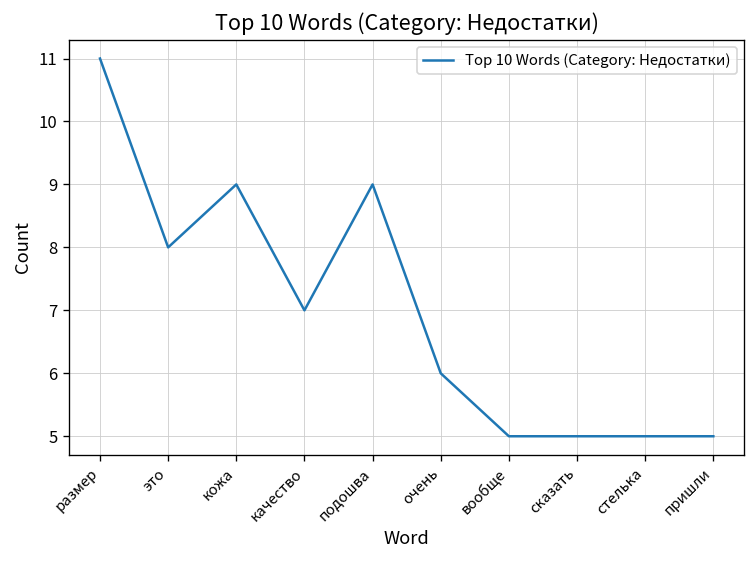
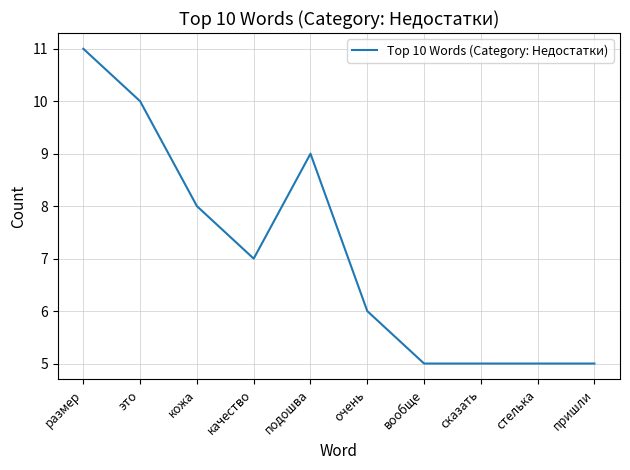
  {
    "размер": 11,
-   "это": 8,
-   "кожа": 9,
+   "это": 10,
+   "кожа": 8,
    "качество": 7,
    "подошва": 9,
    "очень": 6,
    "вообще": 5,
    "сказать": 5,
    "стелька": 5,
    "пришли": 5
  }
